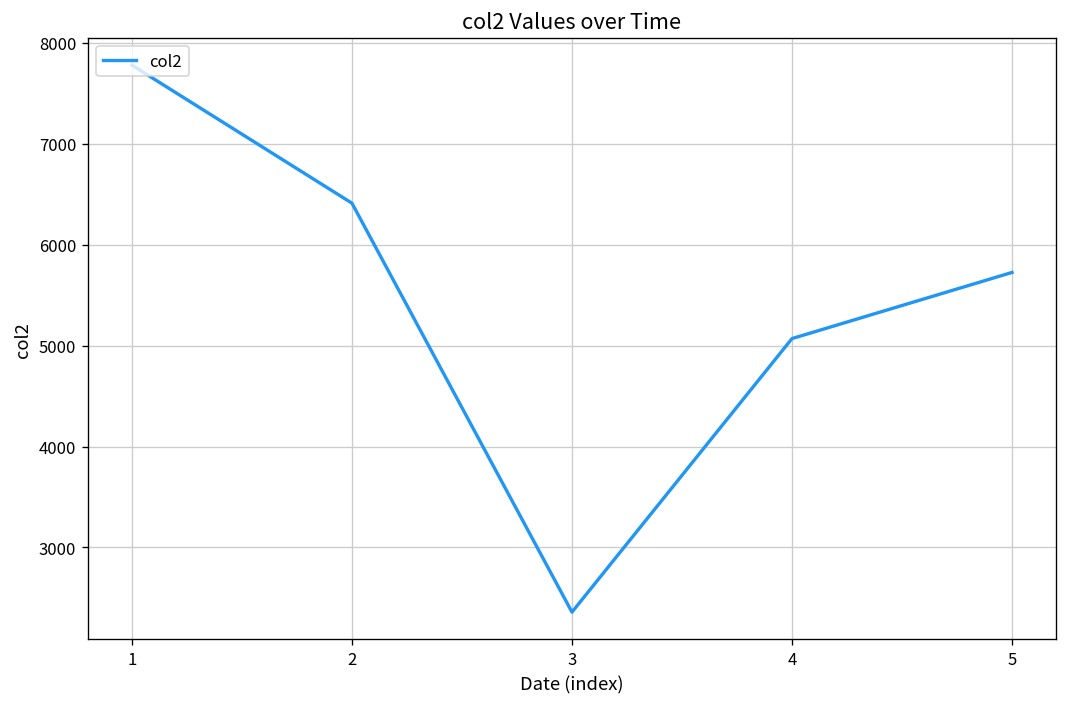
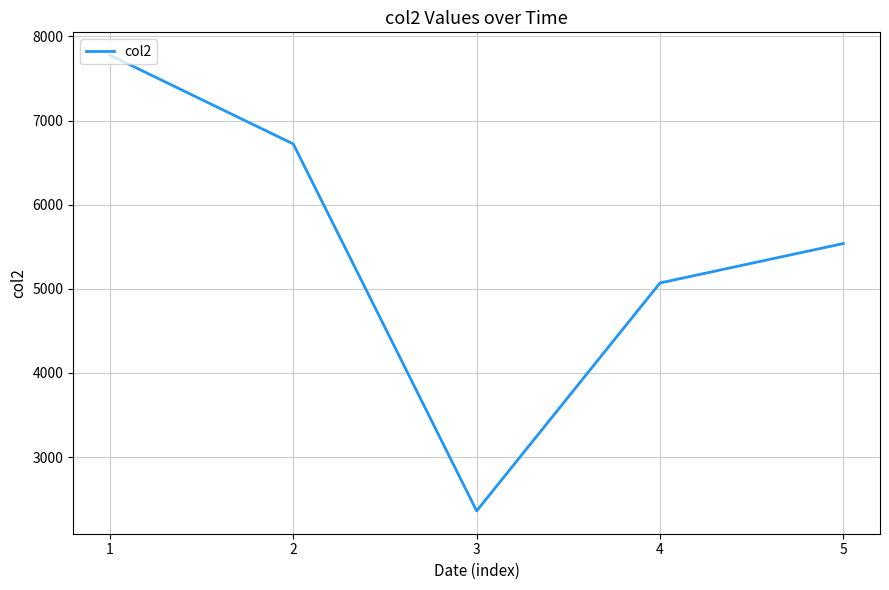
  {
-   "2": 6400,
+   "2": 6700,
    "3": 2400,
    "4": 5100,
-   "5": 5700
+   "5": 5500
  }
